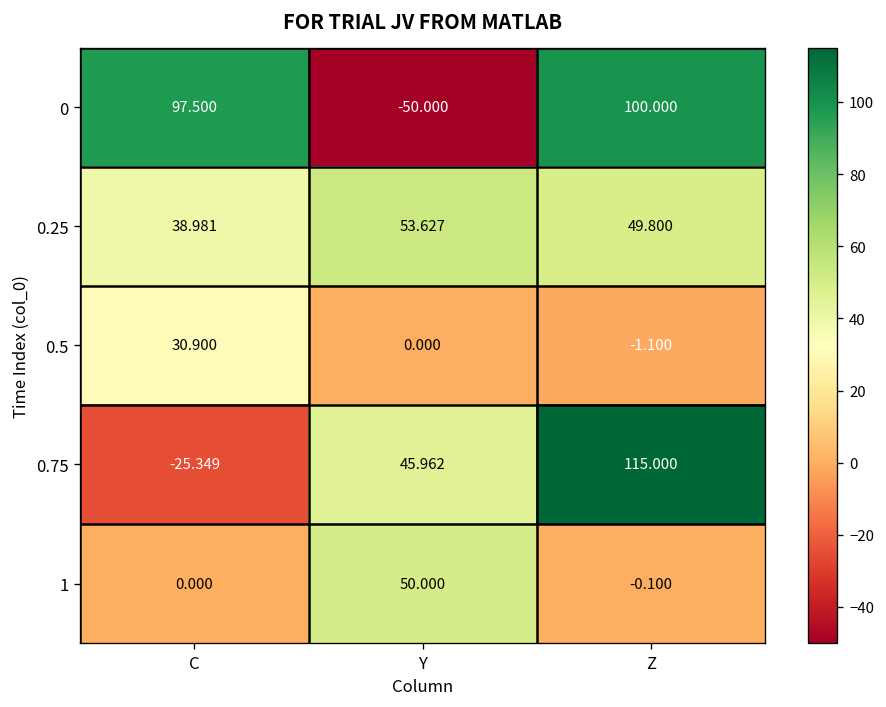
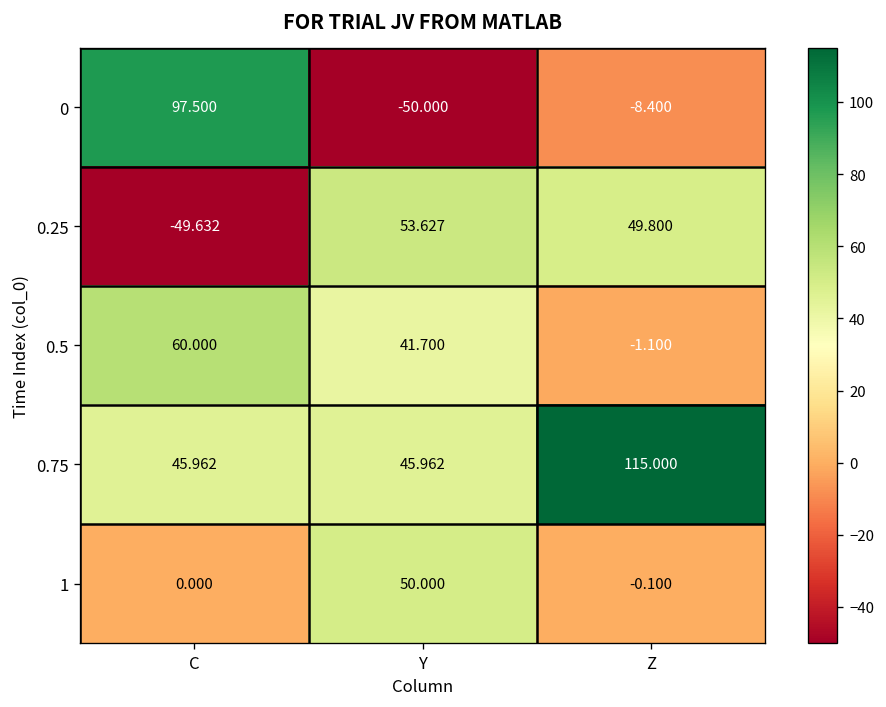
  {
    "0": {
      "C": 97.500,
      "Y": -50.000,
-     "Z": 100.000
+     "Z": -8.400
    },
    "0.25": {
-     "C": 38.981,
+     "C": -49.632,
      "Y": 53.627,
      "Z": 49.800
    },
    "0.5": {
-     "C": 30.900,
-     "Y": 0.000,
+     "C": 60.000,
+     "Y": 41.700,
      "Z": -1.100
    },
    "0.75": {
-     "C": -25.349,
+     "C": 45.962,
      "Y": 45.962,
      "Z": 115.000
    },
    "1": {
      "C": 0.000,
      "Y": 50.000,
      "Z": -0.100
    }
  }
